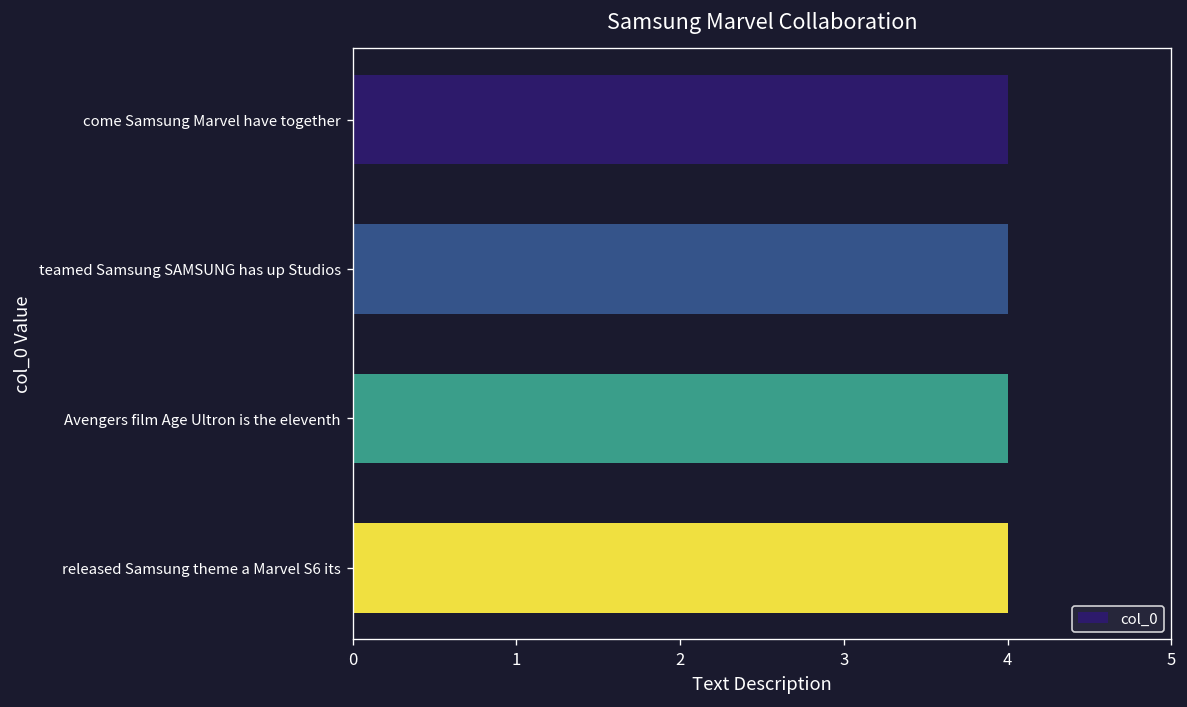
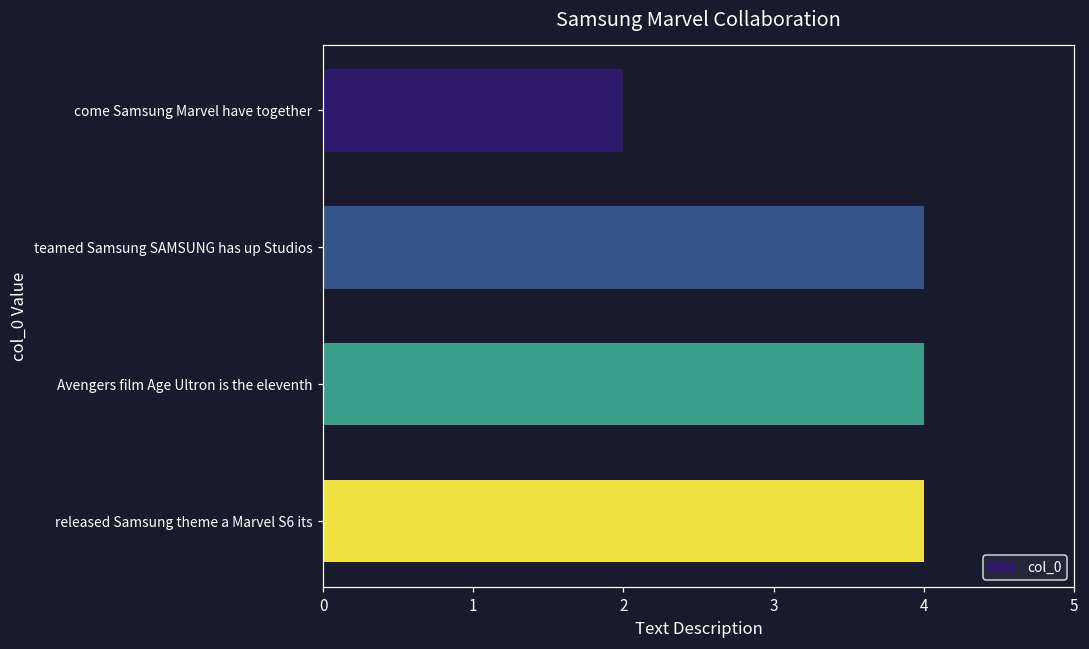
  {
-   "come Samsung Marvel have together": 4,
+   "come Samsung Marvel have together": 2,
    "teamed Samsung SAMSUNG has up Studios": 4,
    "Avengers film Age Ultron is the eleventh": 4,
    "released Samsung theme a Marvel S6 its": 4
  }
